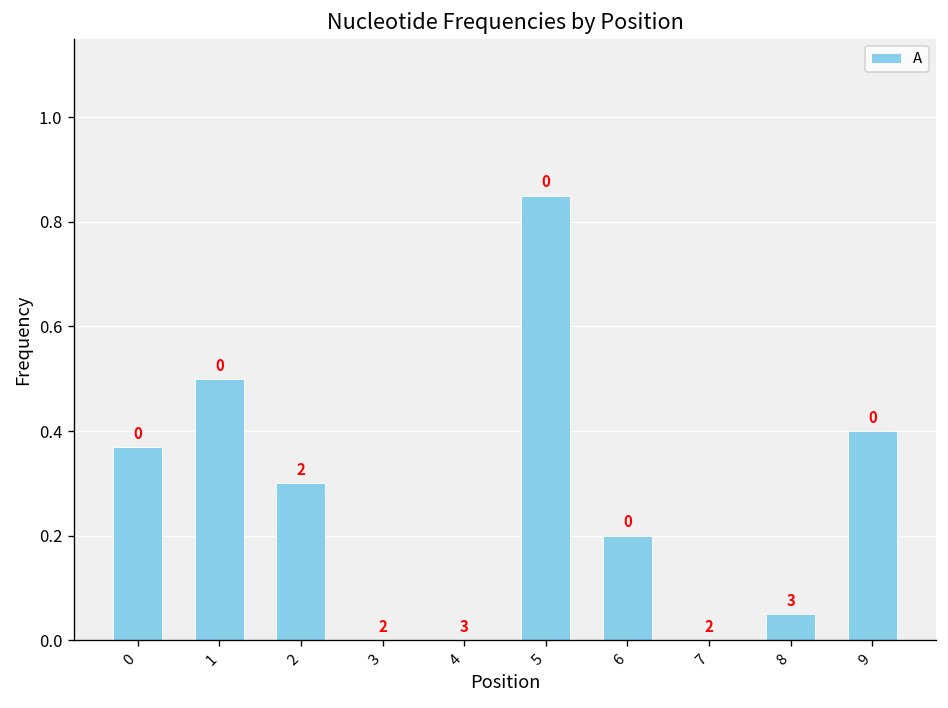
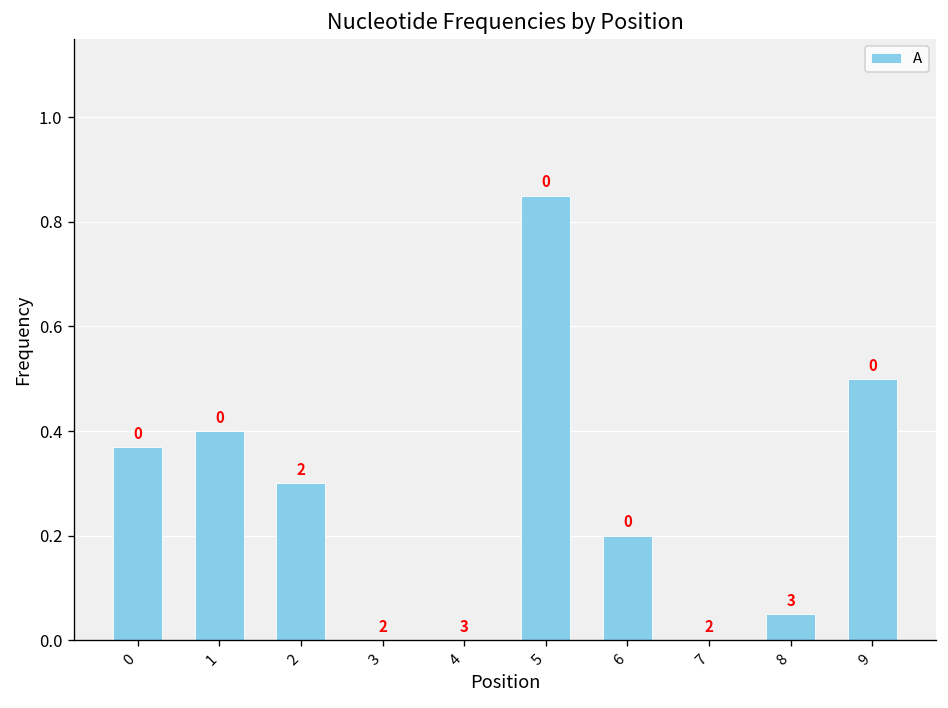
  {
-   "1": 0.5,
-   "9": 0.4
+   "1": 0.4,
+   "9": 0.5
  }
